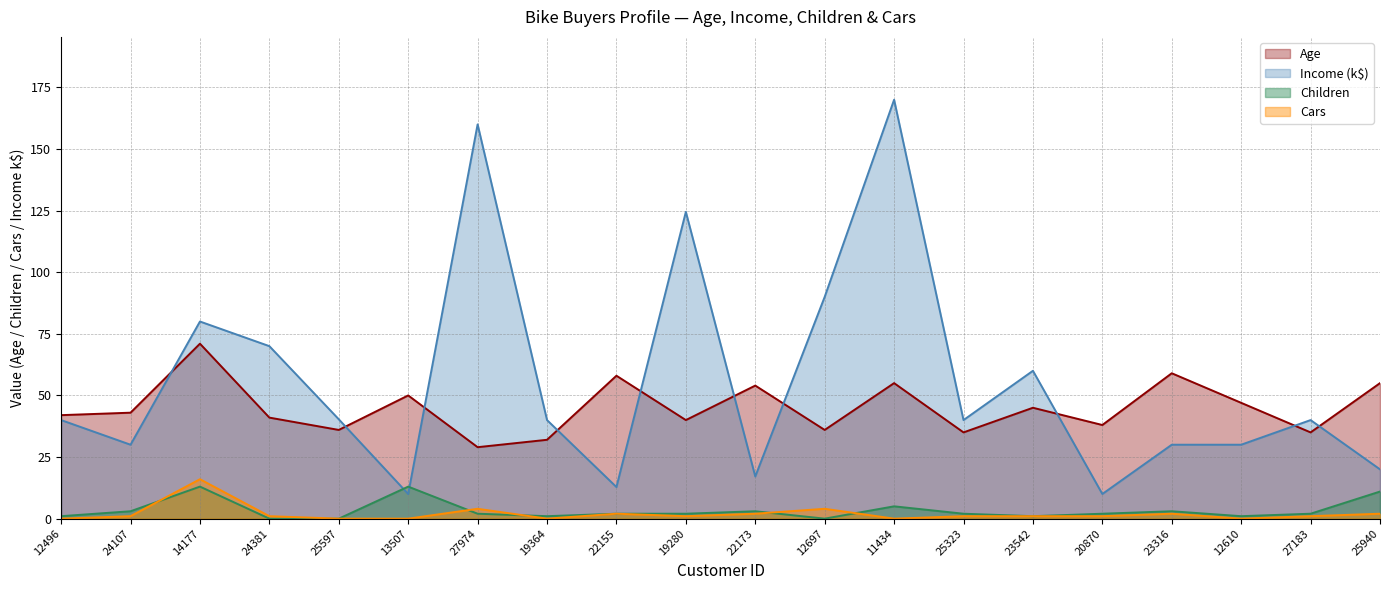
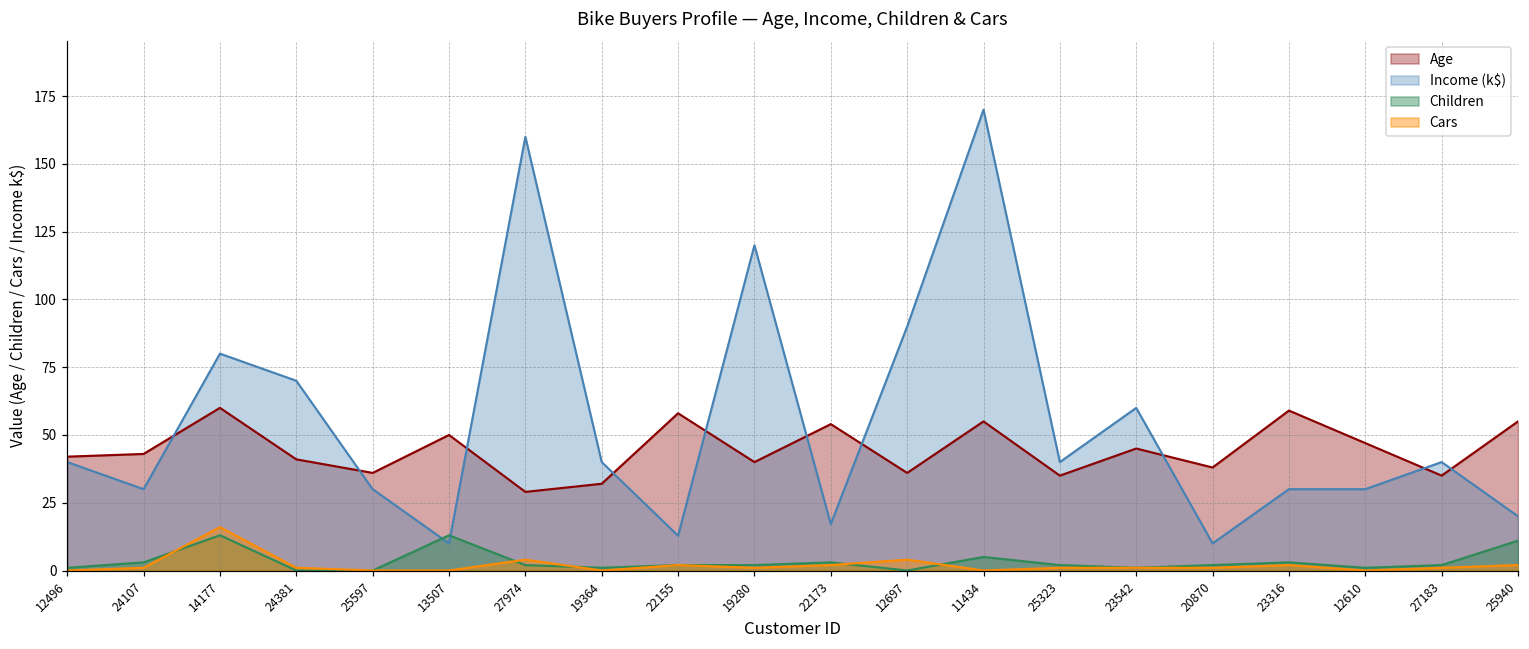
  {
    "Age": {
      "12496": 42,
      "24107": 43,
-     "14177": 71,
+     "14177": 60,
      "24381": 41,
      "25597": 36,
      "13507": 50,
      "27974": 29,
      "19364": 32,
      "22155": 58,
      "19280": 40,
      "22173": 54,
      "12697": 36,
      "11434": 55,
      "25323": 35,
      "23542": 45,
      "20870": 38,
      "23316": 59,
      "12610": 47,
      "27183": 35,
      "25940": 55
    },
    "Income (k$)": {
      "12496": 40,
      "24107": 30,
      "14177": 80,
      "24381": 70,
-     "25597": 40,
+     "25597": 30,
      "13507": 10,
      "27974": 160,
      "19364": 40,
      "22155": 13,
-     "19280": 124,
+     "19280": 120,
      "22173": 17,
      "12697": 90,
      "11434": 170,
      "25323": 40,
      "23542": 60,
      "20870": 10,
      "23316": 30,
      "12610": 30,
      "27183": 40,
      "25940": 20
    },
    "Children": {
      "24107": 3,
      "14177": 13,
      "13507": 13,
      "27974": 2,
      "22173": 3,
      "12697": 0,
      "11434": 5,
      "23316": 3,
      "25940": 11
    },
    "Cars": {
      "24107": 1,
      "14177": 16,
      "13507": 0,
      "27974": 4,
      "22173": 2,
      "12697": 4,
      "11434": 0,
      "23316": 2,
      "25940": 2
    }
  }
